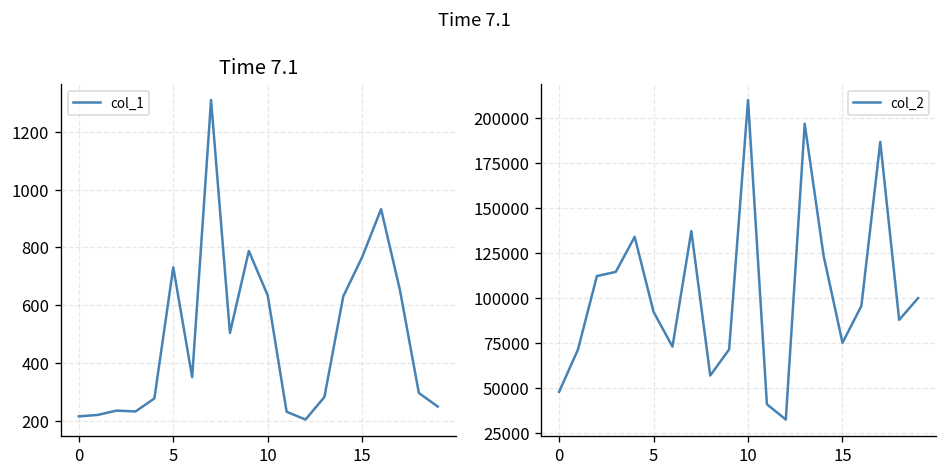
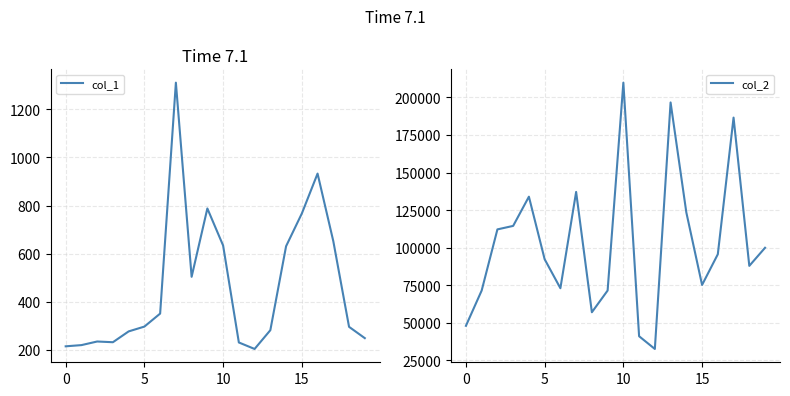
  {
    "Time 7.1": {
      "0": 220,
-     "5": 730,
+     "5": 300,
      "10": 630,
      "15": 770
    }
  }
